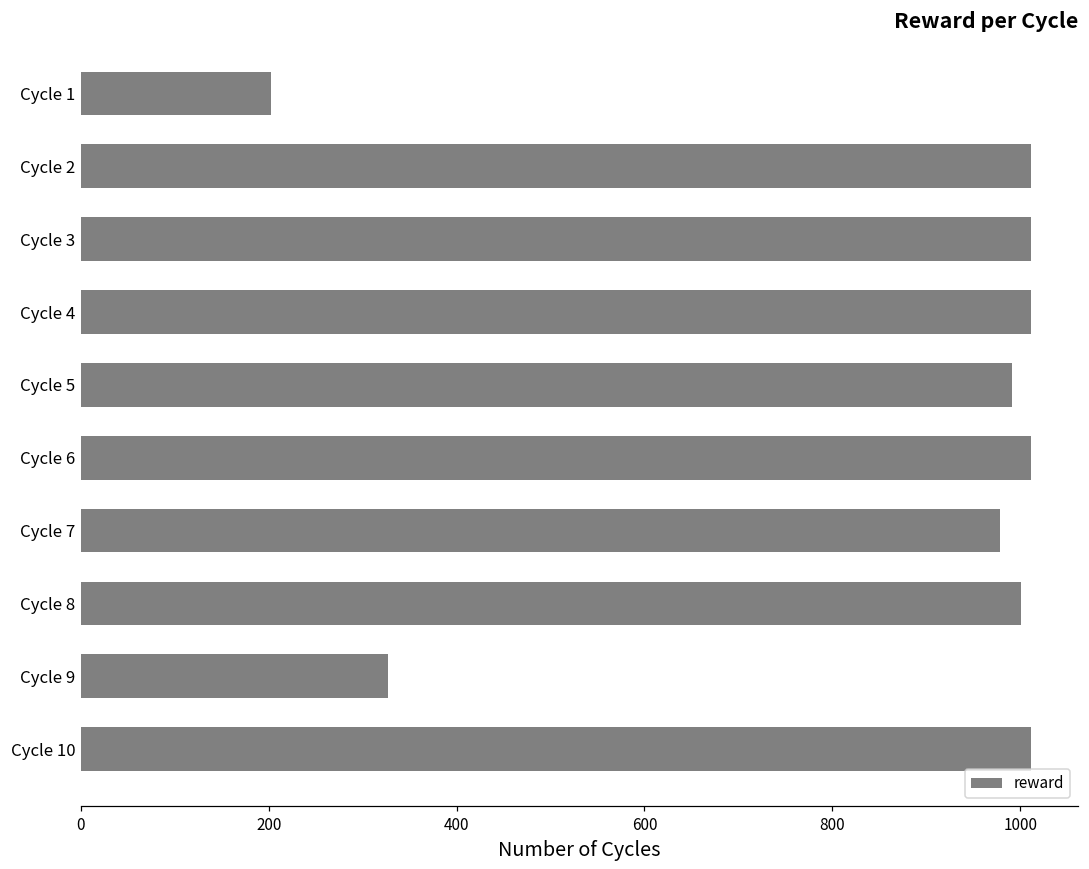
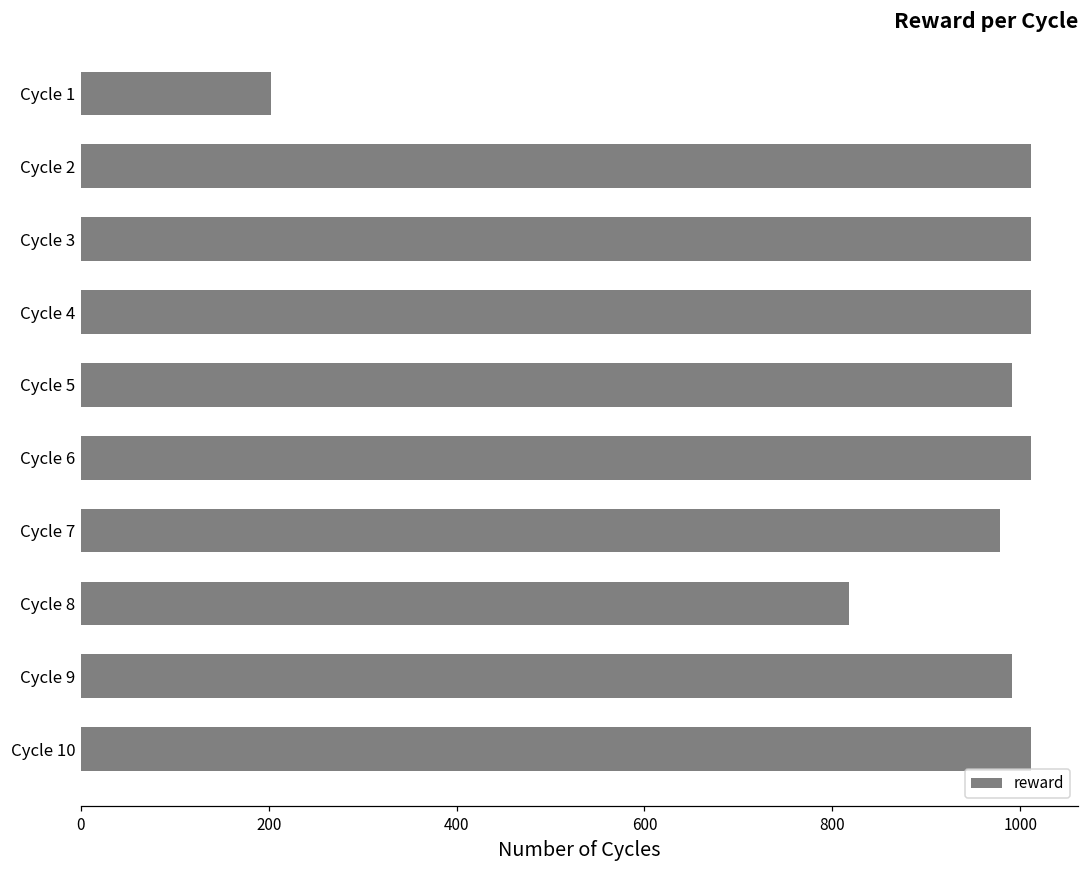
  {
    "Cycle 1": 200,
    "Cycle 2": 1010,
    "Cycle 3": 1010,
    "Cycle 4": 1010,
    "Cycle 5": 990,
    "Cycle 6": 1010,
    "Cycle 7": 980,
-   "Cycle 8": 1000,
-   "Cycle 9": 330,
+   "Cycle 8": 820,
+   "Cycle 9": 990,
    "Cycle 10": 1010
  }
